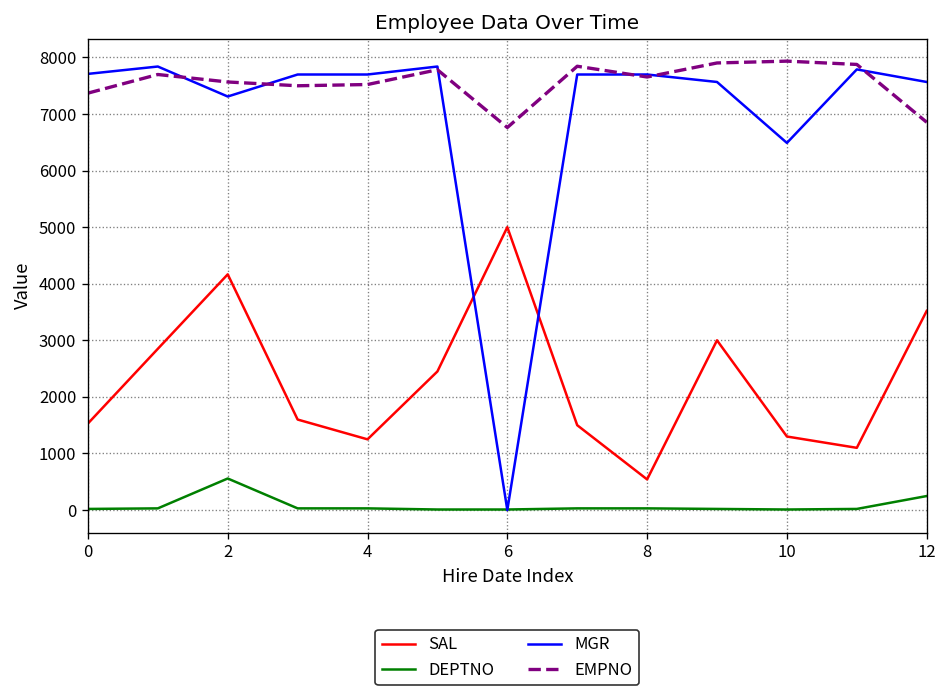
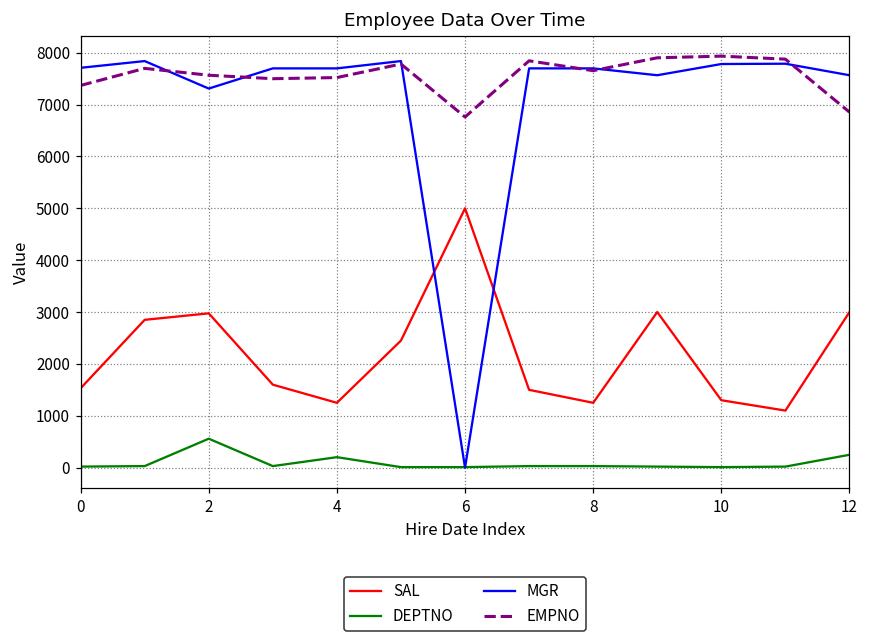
  {
    "SAL": {
      "0": 1500,
-     "2": 4200,
+     "2": 3000,
      "4": 1300,
      "6": 5000,
-     "8": 500,
+     "8": 1300,
      "10": 1300,
-     "12": 3500
+     "12": 3000
    },
    "DEPTNO": {
      "0": 0,
      "2": 600,
-     "4": 0,
+     "4": 200,
      "8": 0,
      "10": 0,
      "12": 200
    },
    "MGR": {
      "0": 7700,
      "2": 7300,
      "4": 7700,
-     "10": 6500,
+     "10": 7800,
      "12": 7600
    },
    "EMPNO": {
      "0": 7400,
      "2": 7600,
      "4": 7500,
      "6": 6800,
      "10": 7900,
      "12": 6900
    }
  }
